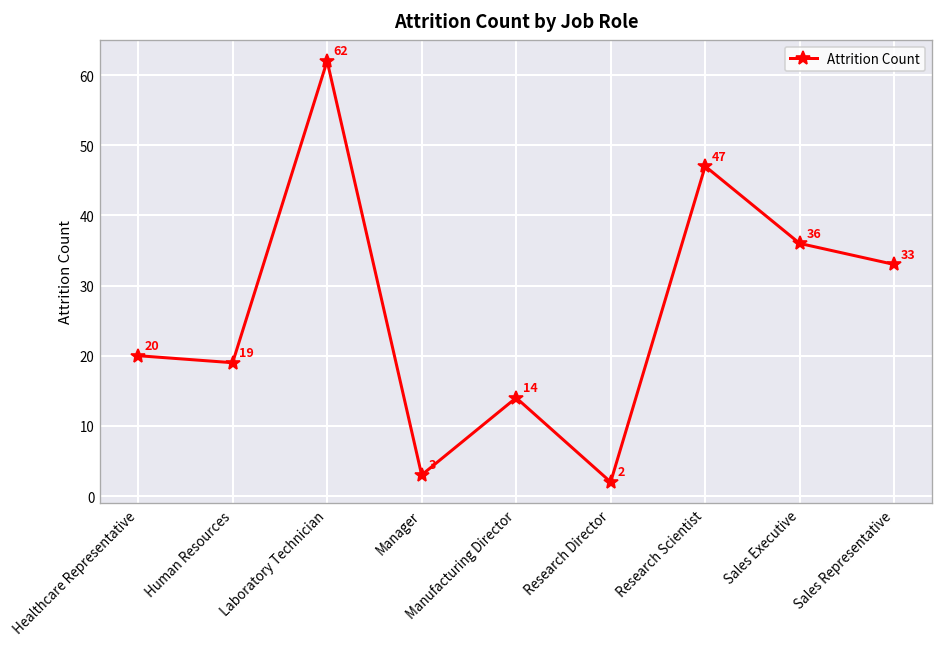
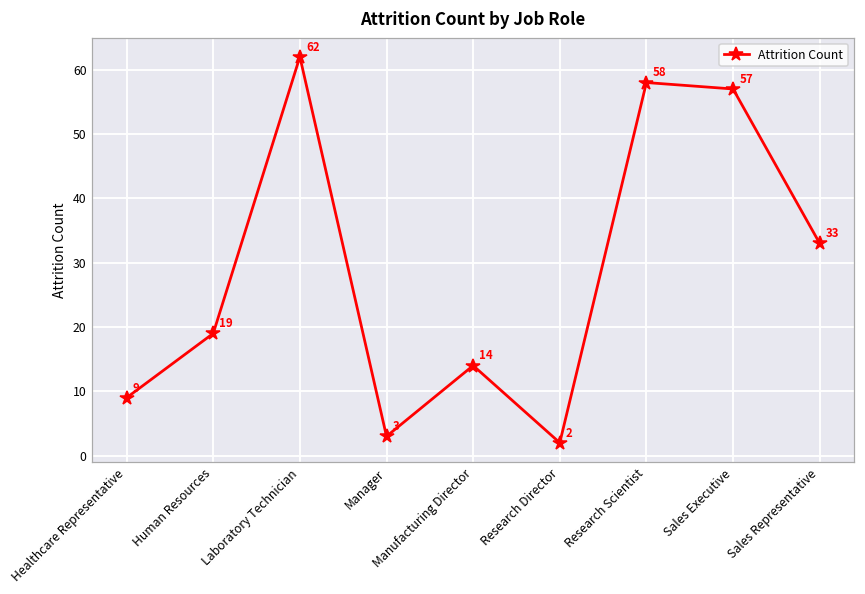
  {
-   "Healthcare Representative": 20,
+   "Healthcare Representative": 9,
    "Human Resources": 19,
    "Laboratory Technician": 62,
    "Manager": 3,
    "Manufacturing Director": 14,
    "Research Director": 2,
-   "Research Scientist": 47,
-   "Sales Executive": 36,
+   "Research Scientist": 58,
+   "Sales Executive": 57,
    "Sales Representative": 33
  }
